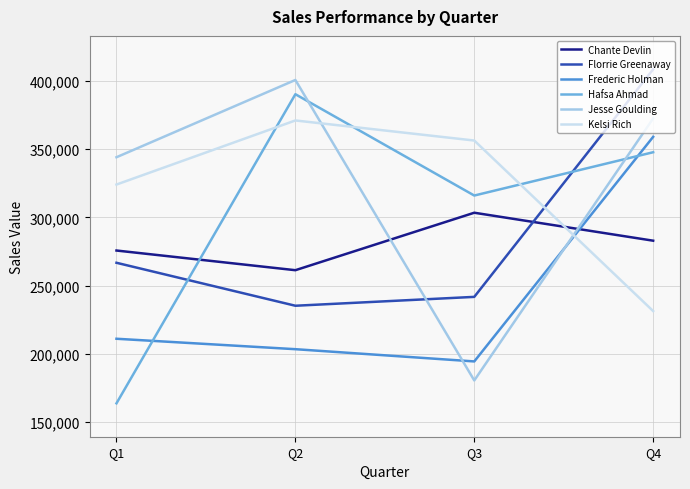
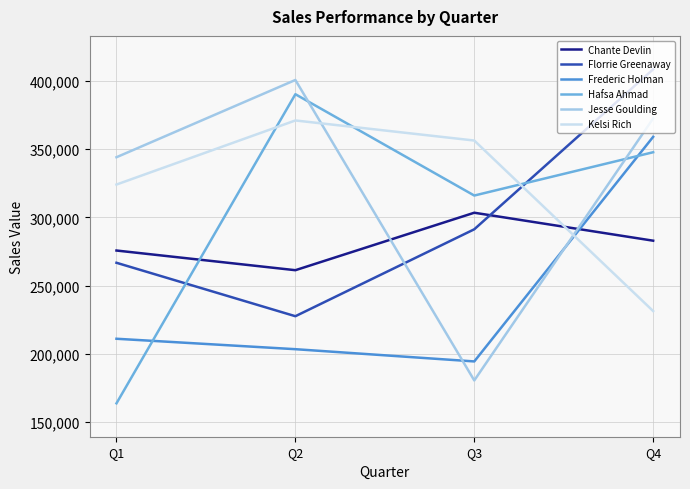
  {
    "Chante Devlin": {
      "Q1": "276,000",
      "Q2": "261,000",
      "Q3": "303,000",
      "Q4": "283,000"
    },
    "Florrie Greenaway": {
      "Q1": "267,000",
-     "Q2": "235,000",
-     "Q3": "242,000"
+     "Q2": "228,000",
+     "Q3": "291,000"
    }
  }
